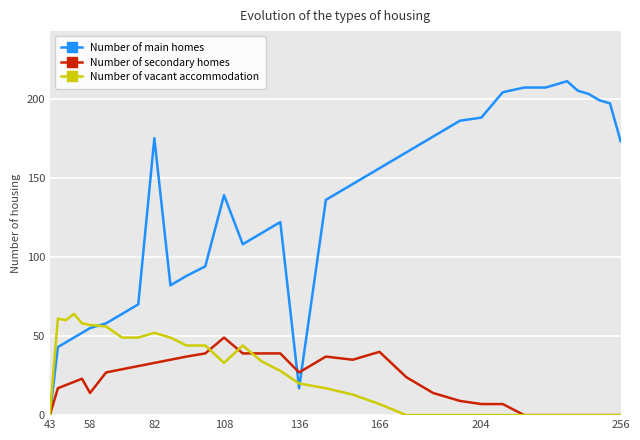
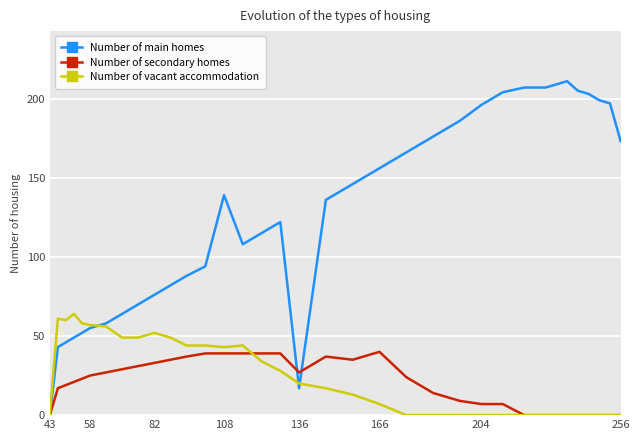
  {
    "Number of main homes": {
      "58": 55,
-     "82": 175,
+     "82": 76,
      "108": 139,
      "136": 17,
      "166": 156,
-     "204": 188,
+     "204": 196,
      "256": 173
    },
    "Number of secondary homes": {
-     "58": 14,
+     "58": 25,
      "82": 33,
-     "108": 49,
+     "108": 39,
      "136": 27,
      "166": 40,
      "204": 7
    },
    "Number of vacant accommodation": {
      "58": 57,
      "82": 52,
-     "108": 33,
+     "108": 43,
      "136": 20,
      "166": 7,
      "204": 0
    }
  }
